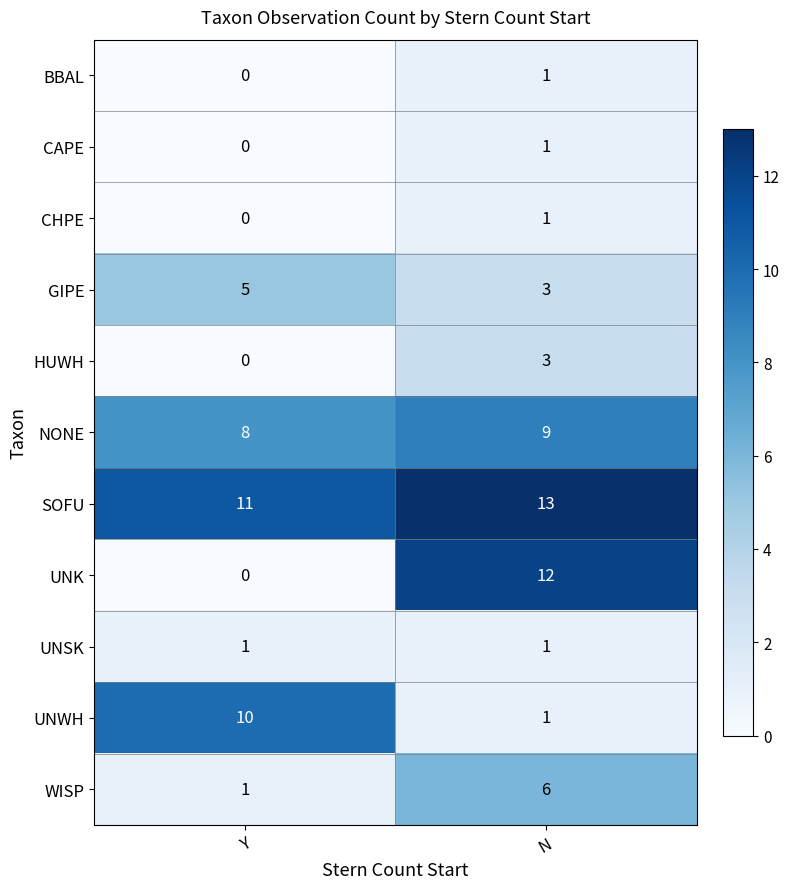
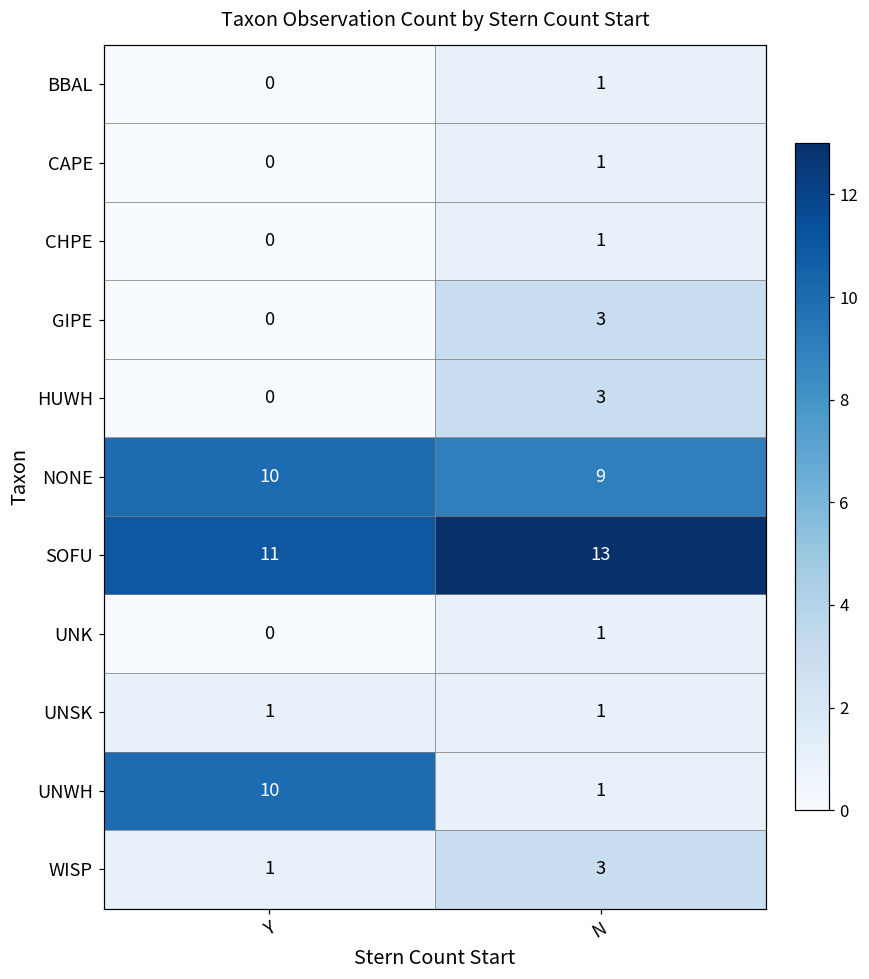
  {
    "BBAL": {
      "Y": 0,
      "N": 1
    },
    "CAPE": {
      "Y": 0,
      "N": 1
    },
    "CHPE": {
      "Y": 0,
      "N": 1
    },
    "GIPE": {
-     "Y": 5,
+     "Y": 0,
      "N": 3
    },
    "HUWH": {
      "Y": 0,
      "N": 3
    },
    "NONE": {
-     "Y": 8,
+     "Y": 10,
      "N": 9
    },
    "SOFU": {
      "Y": 11,
      "N": 13
    },
    "UNK": {
      "Y": 0,
-     "N": 12
+     "N": 1
    },
    "UNSK": {
      "Y": 1,
      "N": 1
    },
    "UNWH": {
      "Y": 10,
      "N": 1
    },
    "WISP": {
      "Y": 1,
-     "N": 6
+     "N": 3
    }
  }
